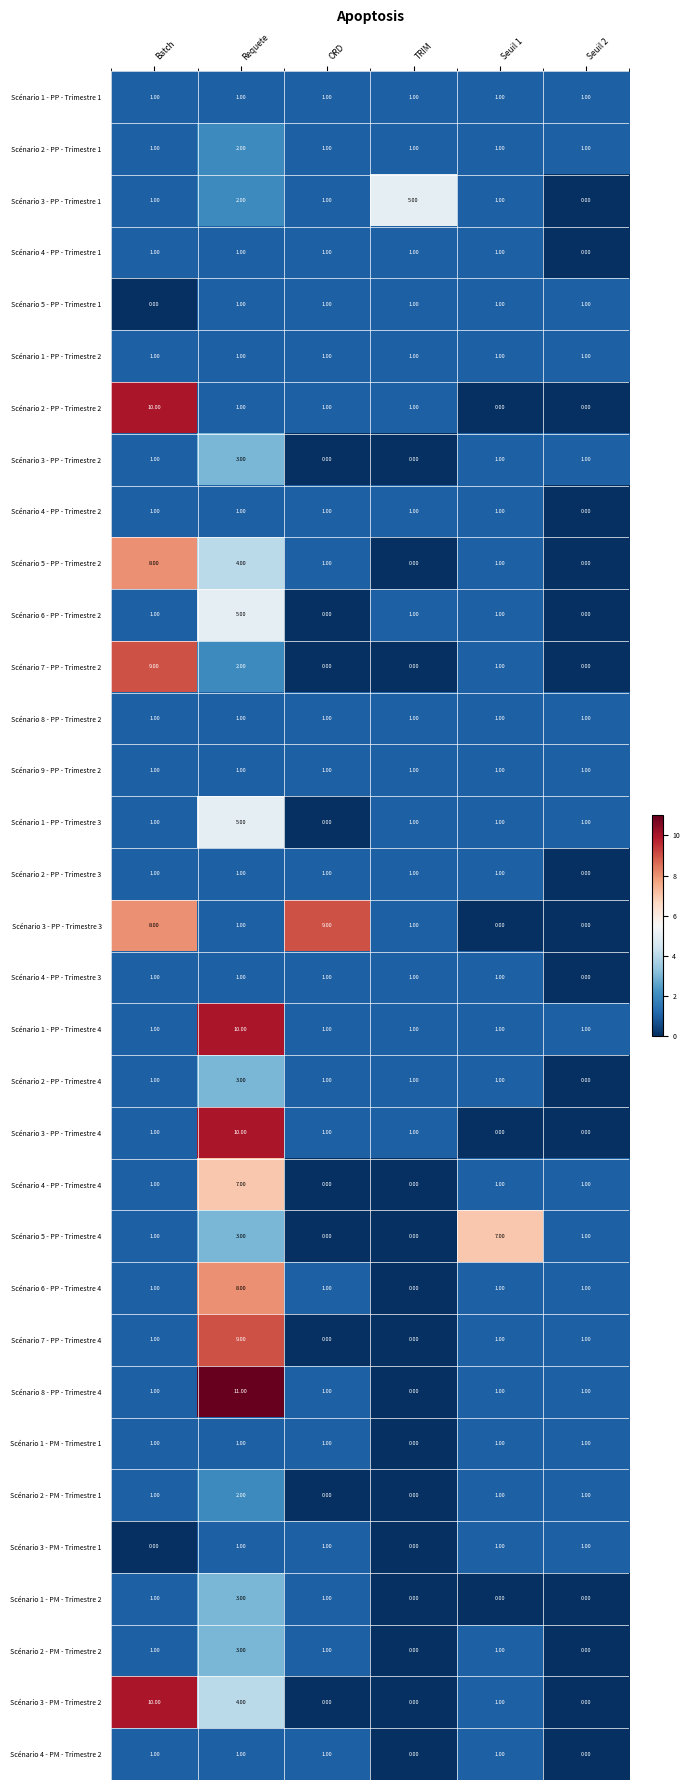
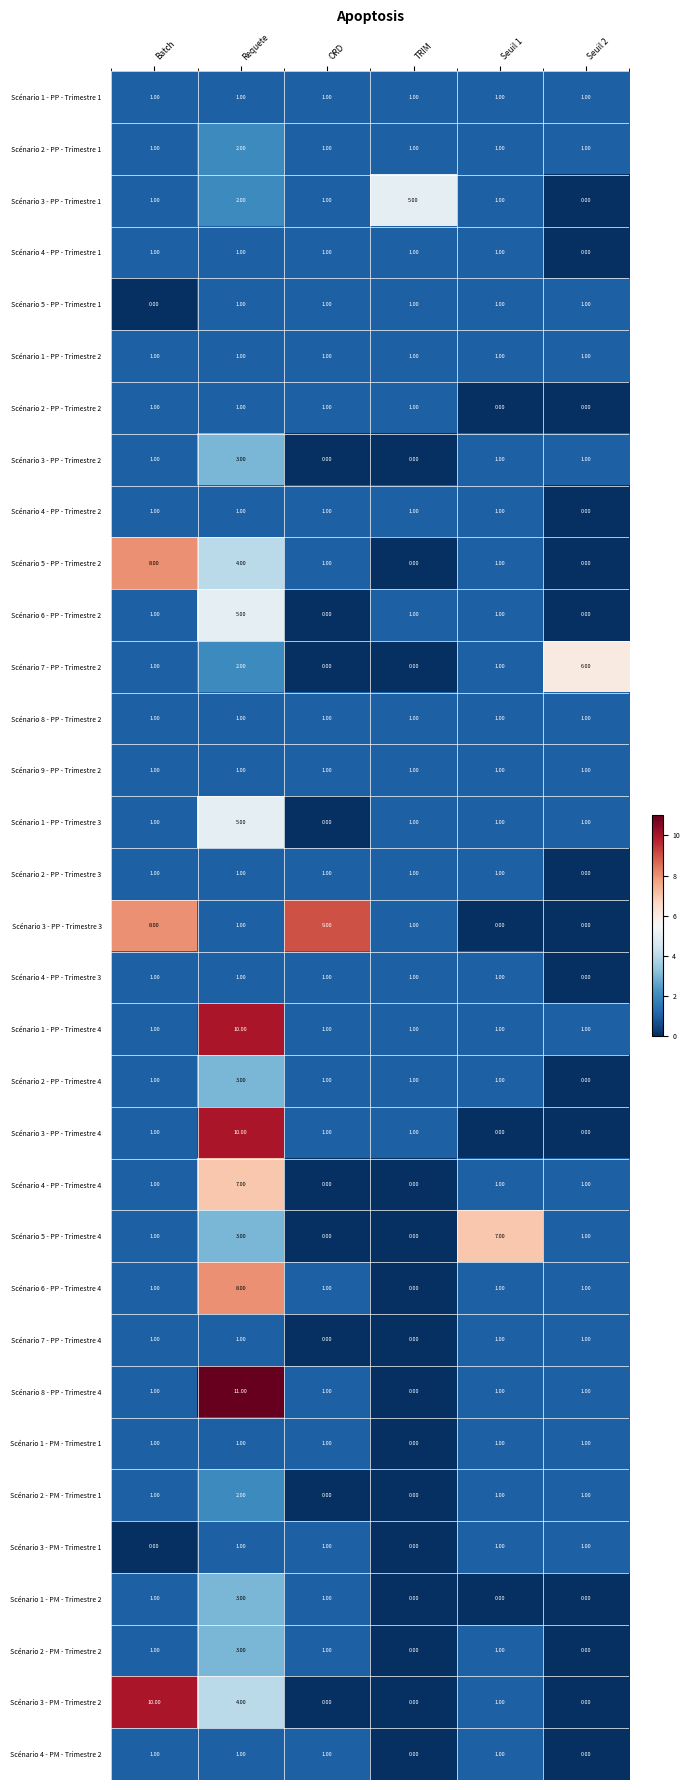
  {
    "Scénario 1 - PP - Trimestre 1": {
      "Batch": 1.00,
      "Requete": 1.00,
      "ORD": 1.00,
      "TRIM": 1.00,
      "Seuil 1": 1.00,
      "Seuil 2": 1.00
    },
    "Scénario 2 - PP - Trimestre 1": {
      "Batch": 1.00,
      "Requete": 2.00,
      "ORD": 1.00,
      "TRIM": 1.00,
      "Seuil 1": 1.00,
      "Seuil 2": 1.00
    },
    "Scénario 3 - PP - Trimestre 1": {
      "Batch": 1.00,
      "Requete": 2.00,
      "ORD": 1.00,
      "TRIM": 5.00,
      "Seuil 1": 1.00,
      "Seuil 2": 0.00
    },
    "Scénario 4 - PP - Trimestre 1": {
      "Batch": 1.00,
      "Requete": 1.00,
      "ORD": 1.00,
      "TRIM": 1.00,
      "Seuil 1": 1.00,
      "Seuil 2": 0.00
    },
    "Scénario 5 - PP - Trimestre 1": {
      "Batch": 0.00,
      "Requete": 1.00,
      "ORD": 1.00,
      "TRIM": 1.00,
      "Seuil 1": 1.00,
      "Seuil 2": 1.00
    },
    "Scénario 1 - PP - Trimestre 2": {
      "Batch": 1.00,
      "Requete": 1.00,
      "ORD": 1.00,
      "TRIM": 1.00,
      "Seuil 1": 1.00,
      "Seuil 2": 1.00
    },
    "Scénario 2 - PP - Trimestre 2": {
-     "Batch": 10.00,
+     "Batch": 1.00,
      "Requete": 1.00,
      "ORD": 1.00,
      "TRIM": 1.00,
      "Seuil 1": 0.00,
      "Seuil 2": 0.00
    },
    "Scénario 3 - PP - Trimestre 2": {
      "Batch": 1.00,
      "Requete": 3.00,
      "ORD": 0.00,
      "TRIM": 0.00,
      "Seuil 1": 1.00,
      "Seuil 2": 1.00
    },
    "Scénario 4 - PP - Trimestre 2": {
      "Batch": 1.00,
      "Requete": 1.00,
      "ORD": 1.00,
      "TRIM": 1.00,
      "Seuil 1": 1.00,
      "Seuil 2": 0.00
    },
    "Scénario 5 - PP - Trimestre 2": {
      "Batch": 8.00,
      "Requete": 4.00,
      "ORD": 1.00,
      "TRIM": 0.00,
      "Seuil 1": 1.00,
      "Seuil 2": 0.00
    },
    "Scénario 6 - PP - Trimestre 2": {
      "Batch": 1.00,
      "Requete": 5.00,
      "ORD": 0.00,
      "TRIM": 1.00,
      "Seuil 1": 1.00,
      "Seuil 2": 0.00
    },
    "Scénario 7 - PP - Trimestre 2": {
-     "Batch": 9.00,
+     "Batch": 1.00,
      "Requete": 2.00,
      "ORD": 0.00,
      "TRIM": 0.00,
      "Seuil 1": 1.00,
-     "Seuil 2": 0.00
+     "Seuil 2": 6.00
    },
    "Scénario 8 - PP - Trimestre 2": {
      "Batch": 1.00,
      "Requete": 1.00,
      "ORD": 1.00,
      "TRIM": 1.00,
      "Seuil 1": 1.00,
      "Seuil 2": 1.00
    },
    "Scénario 9 - PP - Trimestre 2": {
      "Batch": 1.00,
      "Requete": 1.00,
      "ORD": 1.00,
      "TRIM": 1.00,
      "Seuil 1": 1.00,
      "Seuil 2": 1.00
    },
    "Scénario 1 - PP - Trimestre 3": {
      "Batch": 1.00,
      "Requete": 5.00,
      "ORD": 0.00,
      "TRIM": 1.00,
      "Seuil 1": 1.00,
      "Seuil 2": 1.00
    },
    "Scénario 2 - PP - Trimestre 3": {
      "Batch": 1.00,
      "Requete": 1.00,
      "ORD": 1.00,
      "TRIM": 1.00,
      "Seuil 1": 1.00,
      "Seuil 2": 0.00
    },
    "Scénario 3 - PP - Trimestre 3": {
      "Batch": 8.00,
      "Requete": 1.00,
      "ORD": 9.00,
      "TRIM": 1.00,
      "Seuil 1": 0.00,
      "Seuil 2": 0.00
    },
    "Scénario 4 - PP - Trimestre 3": {
      "Batch": 1.00,
      "Requete": 1.00,
      "ORD": 1.00,
      "TRIM": 1.00,
      "Seuil 1": 1.00,
      "Seuil 2": 0.00
    },
    "Scénario 1 - PP - Trimestre 4": {
      "Batch": 1.00,
      "Requete": 10.00,
      "ORD": 1.00,
      "TRIM": 1.00,
      "Seuil 1": 1.00,
      "Seuil 2": 1.00
    },
    "Scénario 2 - PP - Trimestre 4": {
      "Batch": 1.00,
      "Requete": 3.00,
      "ORD": 1.00,
      "TRIM": 1.00,
      "Seuil 1": 1.00,
      "Seuil 2": 0.00
    },
    "Scénario 3 - PP - Trimestre 4": {
      "Batch": 1.00,
      "Requete": 10.00,
      "ORD": 1.00,
      "TRIM": 1.00,
      "Seuil 1": 0.00,
      "Seuil 2": 0.00
    },
    "Scénario 4 - PP - Trimestre 4": {
      "Batch": 1.00,
      "Requete": 7.00,
      "ORD": 0.00,
      "TRIM": 0.00,
      "Seuil 1": 1.00,
      "Seuil 2": 1.00
    },
    "Scénario 5 - PP - Trimestre 4": {
      "Batch": 1.00,
      "Requete": 3.00,
      "ORD": 0.00,
      "TRIM": 0.00,
      "Seuil 1": 7.00,
      "Seuil 2": 1.00
    },
    "Scénario 6 - PP - Trimestre 4": {
      "Batch": 1.00,
      "Requete": 8.00,
      "ORD": 1.00,
      "TRIM": 0.00,
      "Seuil 1": 1.00,
      "Seuil 2": 1.00
    },
    "Scénario 7 - PP - Trimestre 4": {
      "Batch": 1.00,
-     "Requete": 9.00,
+     "Requete": 1.00,
      "ORD": 0.00,
      "TRIM": 0.00,
      "Seuil 1": 1.00,
      "Seuil 2": 1.00
    },
    "Scénario 8 - PP - Trimestre 4": {
      "Batch": 1.00,
      "Requete": 11.00,
      "ORD": 1.00,
      "TRIM": 0.00,
      "Seuil 1": 1.00,
      "Seuil 2": 1.00
    },
    "Scénario 1 - PM - Trimestre 1": {
      "Batch": 1.00,
      "Requete": 1.00,
      "ORD": 1.00,
      "TRIM": 0.00,
      "Seuil 1": 1.00,
      "Seuil 2": 1.00
    },
    "Scénario 2 - PM - Trimestre 1": {
      "Batch": 1.00,
      "Requete": 2.00,
      "ORD": 0.00,
      "TRIM": 0.00,
      "Seuil 1": 1.00,
      "Seuil 2": 1.00
    },
    "Scénario 3 - PM - Trimestre 1": {
      "Batch": 0.00,
      "Requete": 1.00,
      "ORD": 1.00,
      "TRIM": 0.00,
      "Seuil 1": 1.00,
      "Seuil 2": 1.00
    },
    "Scénario 1 - PM - Trimestre 2": {
      "Batch": 1.00,
      "Requete": 3.00,
      "ORD": 1.00,
      "TRIM": 0.00,
      "Seuil 1": 0.00,
      "Seuil 2": 0.00
    },
    "Scénario 2 - PM - Trimestre 2": {
      "Batch": 1.00,
      "Requete": 3.00,
      "ORD": 1.00,
      "TRIM": 0.00,
      "Seuil 1": 1.00,
      "Seuil 2": 0.00
    },
    "Scénario 3 - PM - Trimestre 2": {
      "Batch": 10.00,
      "Requete": 4.00,
      "ORD": 0.00,
      "TRIM": 0.00,
      "Seuil 1": 1.00,
      "Seuil 2": 0.00
    },
    "Scénario 4 - PM - Trimestre 2": {
      "Batch": 1.00,
      "Requete": 1.00,
      "ORD": 1.00,
      "TRIM": 0.00,
      "Seuil 1": 1.00,
      "Seuil 2": 0.00
    }
  }
